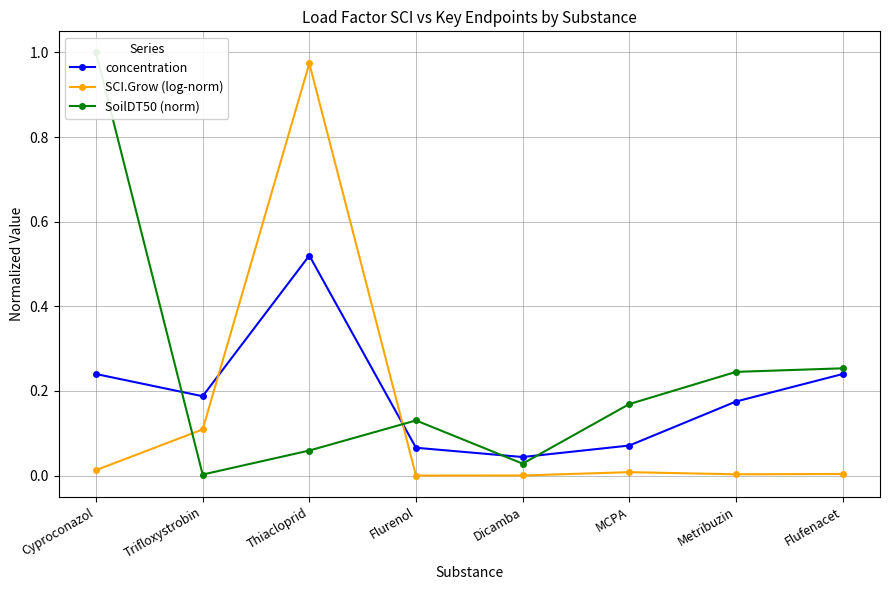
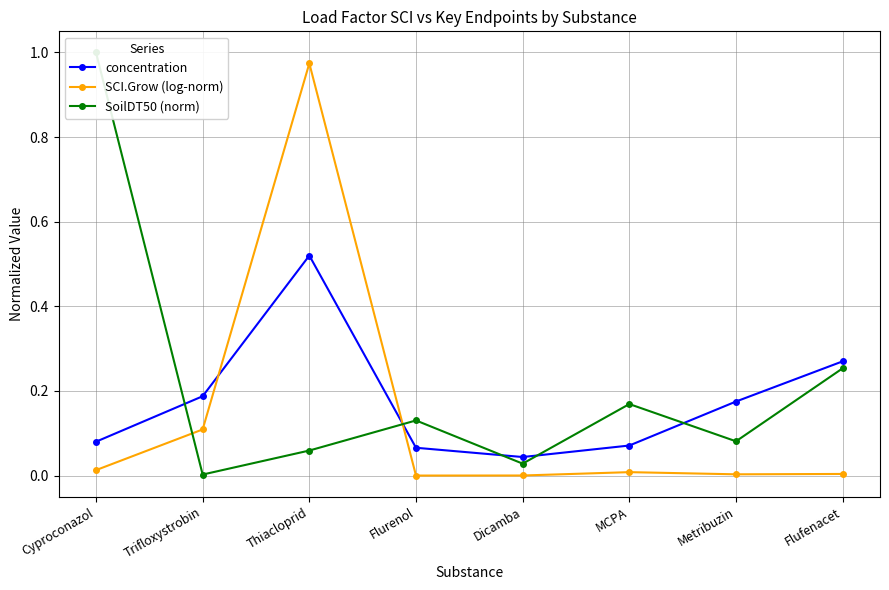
  {
    "concentration": {
-     "Cyproconazol": 0.24,
+     "Cyproconazol": 0.08,
      "Trifloxystrobin": 0.19,
      "Thiacloprid": 0.52,
      "Flurenol": 0.07,
      "Dicamba": 0.04,
      "MCPA": 0.07,
      "Metribuzin": 0.18,
-     "Flufenacet": 0.24
+     "Flufenacet": 0.27
    },
    "SCI.Grow (log-norm)": {
      "Cyproconazol": 0.01,
      "Trifloxystrobin": 0.11,
      "Thiacloprid": 0.97,
      "Flurenol": 0.00,
      "Dicamba": 0.00,
      "MCPA": 0.01,
      "Metribuzin": 0.00,
      "Flufenacet": 0.00
    },
    "SoilDT50 (norm)": {
      "Trifloxystrobin": 0.00,
      "Thiacloprid": 0.06,
      "Flurenol": 0.13,
      "Dicamba": 0.03,
      "MCPA": 0.17,
-     "Metribuzin": 0.25,
+     "Metribuzin": 0.08,
      "Flufenacet": 0.25
    }
  }
